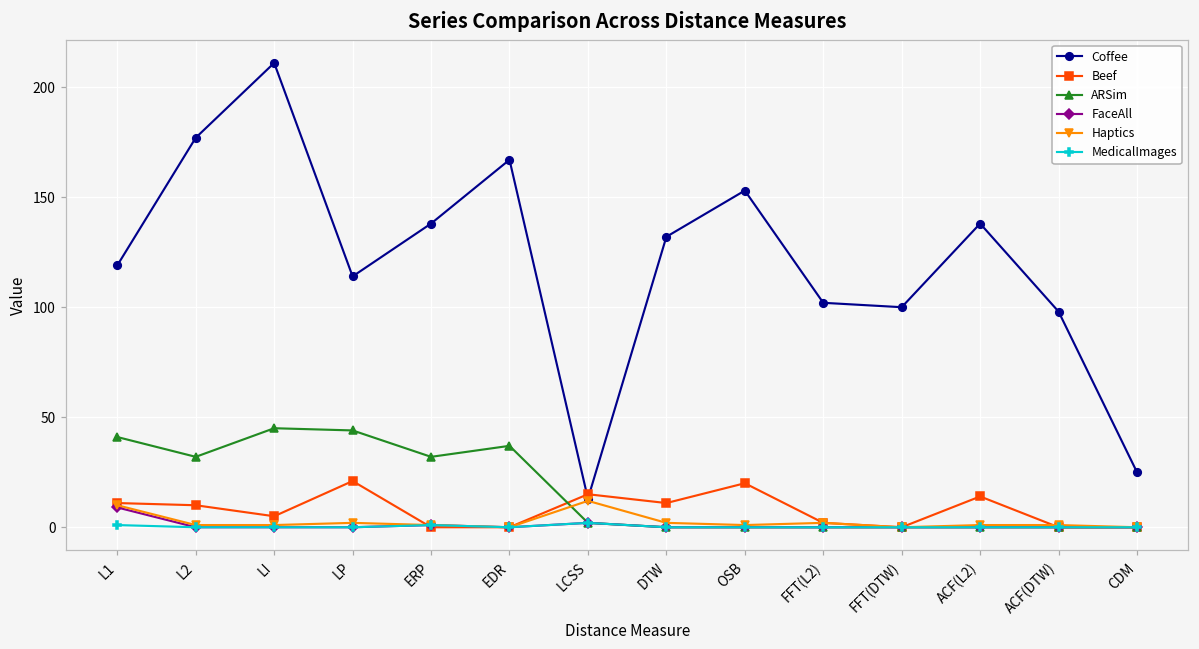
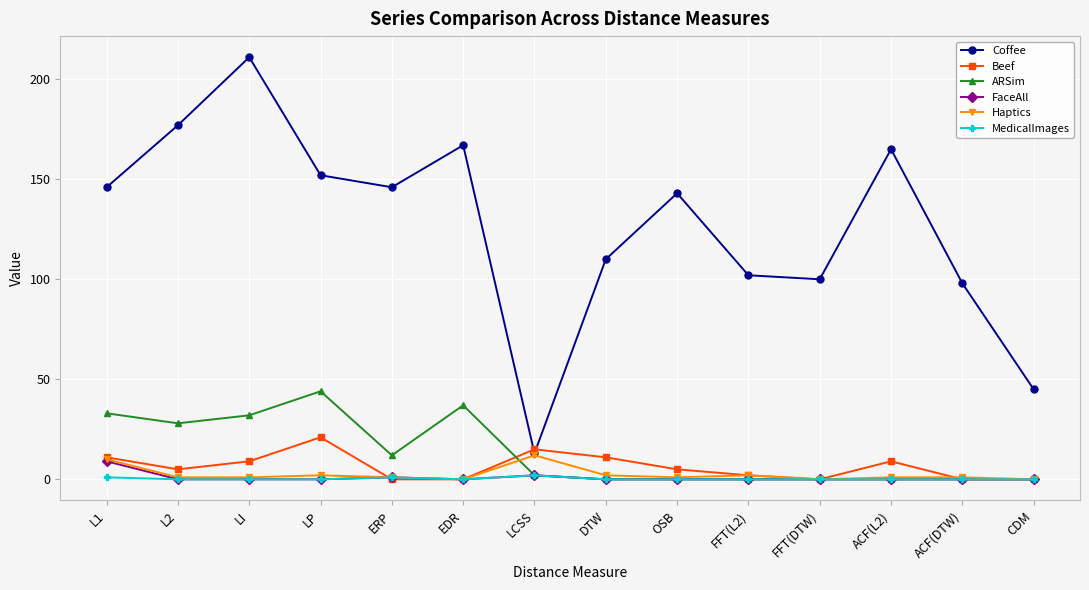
  {
    "Coffee": {
-     "L1": 119,
+     "L1": 146,
      "L2": 177,
      "LI": 211,
-     "LP": 114,
-     "ERP": 138,
+     "LP": 152,
+     "ERP": 146,
      "EDR": 167,
-     "DTW": 132,
-     "OSB": 153,
+     "DTW": 110,
+     "OSB": 143,
      "FFT(L2)": 102,
      "FFT(DTW)": 100,
-     "ACF(L2)": 138,
+     "ACF(L2)": 165,
      "ACF(DTW)": 98,
-     "CDM": 25
+     "CDM": 45
    },
    "Beef": {
-     "L2": 10,
-     "LI": 5,
+     "L2": 5,
+     "LI": 9,
      "LP": 21,
      "LCSS": 15,
      "DTW": 11,
-     "OSB": 20,
-     "ACF(L2)": 14
+     "OSB": 5,
+     "ACF(L2)": 9
    },
    "ARSim": {
-     "L1": 41,
-     "L2": 32,
-     "LI": 45,
+     "L1": 33,
+     "L2": 28,
+     "LI": 32,
      "LP": 44,
-     "ERP": 32,
+     "ERP": 12,
      "EDR": 37
    },
    "Haptics": {
      "LP": 2,
      "DTW": 2
    },
    "MedicalImages": {
      "L1": 1
    }
  }
